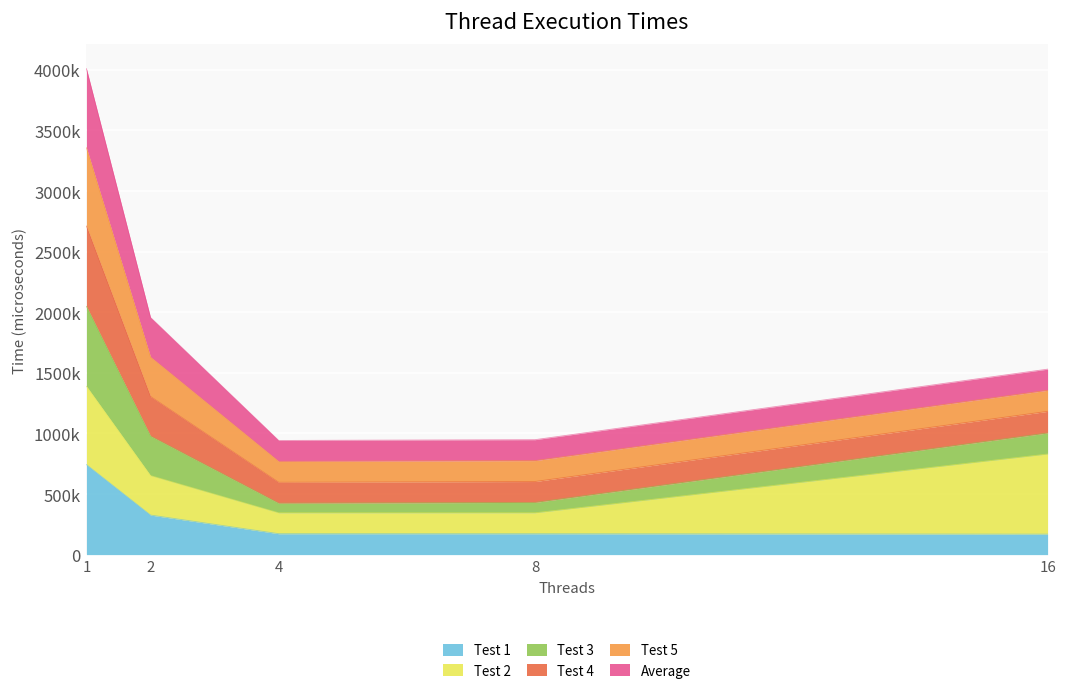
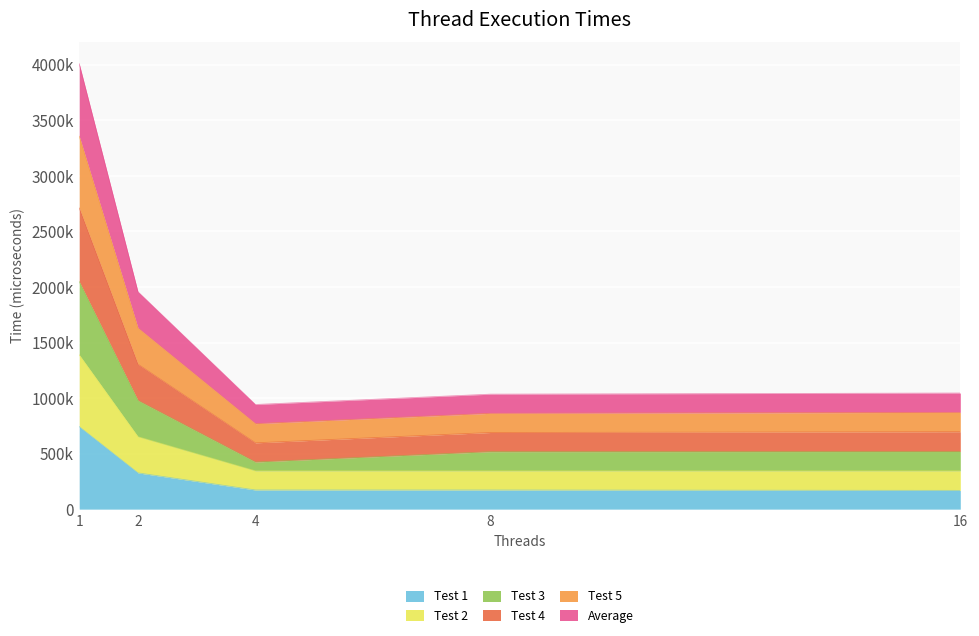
  {
    "Test 1": {
      "1": 740000,
      "2": 330000,
      "4": 170000,
      "8": 170000,
      "16": 170000
    },
    "Test 2": {
      "1": 650000,
      "2": 330000,
      "4": 170000,
      "8": 170000,
-     "16": 660000
+     "16": 180000
    },
    "Test 3": {
      "1": 660000,
      "2": 330000,
      "4": 80000,
-     "8": 90000,
+     "8": 170000,
      "16": 170000
    },
    "Average": {
      "1": 650000,
      "2": 330000,
      "4": 170000,
      "8": 170000,
      "16": 170000
    }
  }
